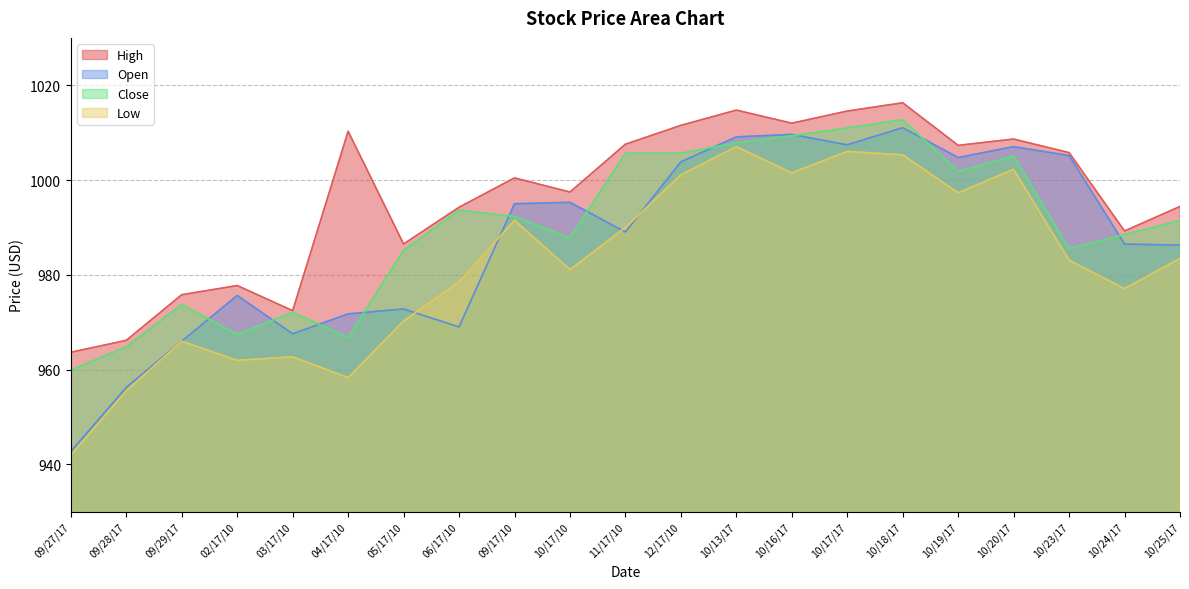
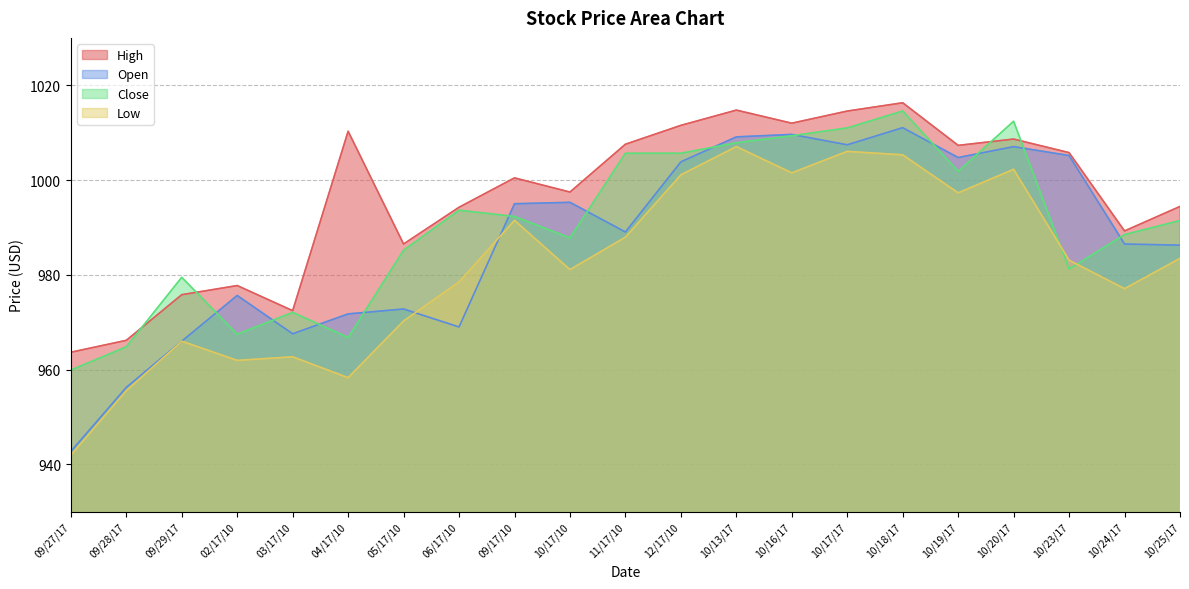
  {
    "High": {
      "09/27/17": 964,
      "09/28/17": 966,
      "09/29/17": 976,
      "02/17/10": 978,
      "04/17/10": 1010,
      "05/17/10": 987,
      "06/17/10": 994,
      "09/17/10": 1000,
      "10/17/10": 997,
      "11/17/10": 1008,
      "12/17/10": 1012,
      "10/13/17": 1015,
      "10/16/17": 1012,
      "10/17/17": 1015,
      "10/18/17": 1016,
      "10/19/17": 1007,
      "10/20/17": 1009,
      "10/23/17": 1006,
      "10/24/17": 989,
      "10/25/17": 994
    },
    "Open": {
      "09/27/17": 943,
      "09/28/17": 956,
      "02/17/10": 976,
      "03/17/10": 968,
      "04/17/10": 972,
      "05/17/10": 973,
      "06/17/10": 969,
      "09/17/10": 995,
      "10/17/10": 995,
      "11/17/10": 989,
      "12/17/10": 1004,
      "10/13/17": 1009,
      "10/17/17": 1007,
      "10/18/17": 1011,
      "10/19/17": 1005,
      "10/20/17": 1007,
      "10/23/17": 1005,
      "10/24/17": 987,
      "10/25/17": 986
    },
    "Close": {
      "09/27/17": 960,
      "09/28/17": 965,
-     "09/29/17": 974,
+     "09/29/17": 979,
      "02/17/10": 967,
      "04/17/10": 967,
      "05/17/10": 985,
      "06/17/10": 994,
      "09/17/10": 992,
      "10/17/10": 988,
      "11/17/10": 1006,
      "12/17/10": 1006,
      "10/13/17": 1008,
      "10/17/17": 1011,
-     "10/18/17": 1013,
+     "10/18/17": 1015,
      "10/19/17": 1002,
-     "10/20/17": 1005,
-     "10/23/17": 986,
+     "10/20/17": 1012,
+     "10/23/17": 981,
      "10/24/17": 988,
      "10/25/17": 991
    },
    "Low": {
      "09/27/17": 942,
      "09/28/17": 956,
      "02/17/10": 962,
      "03/17/10": 963,
      "04/17/10": 958,
      "05/17/10": 970,
      "06/17/10": 979,
      "09/17/10": 992,
      "10/17/10": 981,
-     "11/17/10": 990,
+     "11/17/10": 988,
      "12/17/10": 1001,
      "10/13/17": 1007,
      "10/16/17": 1002,
      "10/17/17": 1006,
      "10/18/17": 1005,
      "10/19/17": 997,
      "10/20/17": 1002,
      "10/23/17": 983,
      "10/24/17": 977,
      "10/25/17": 983
    }
  }
